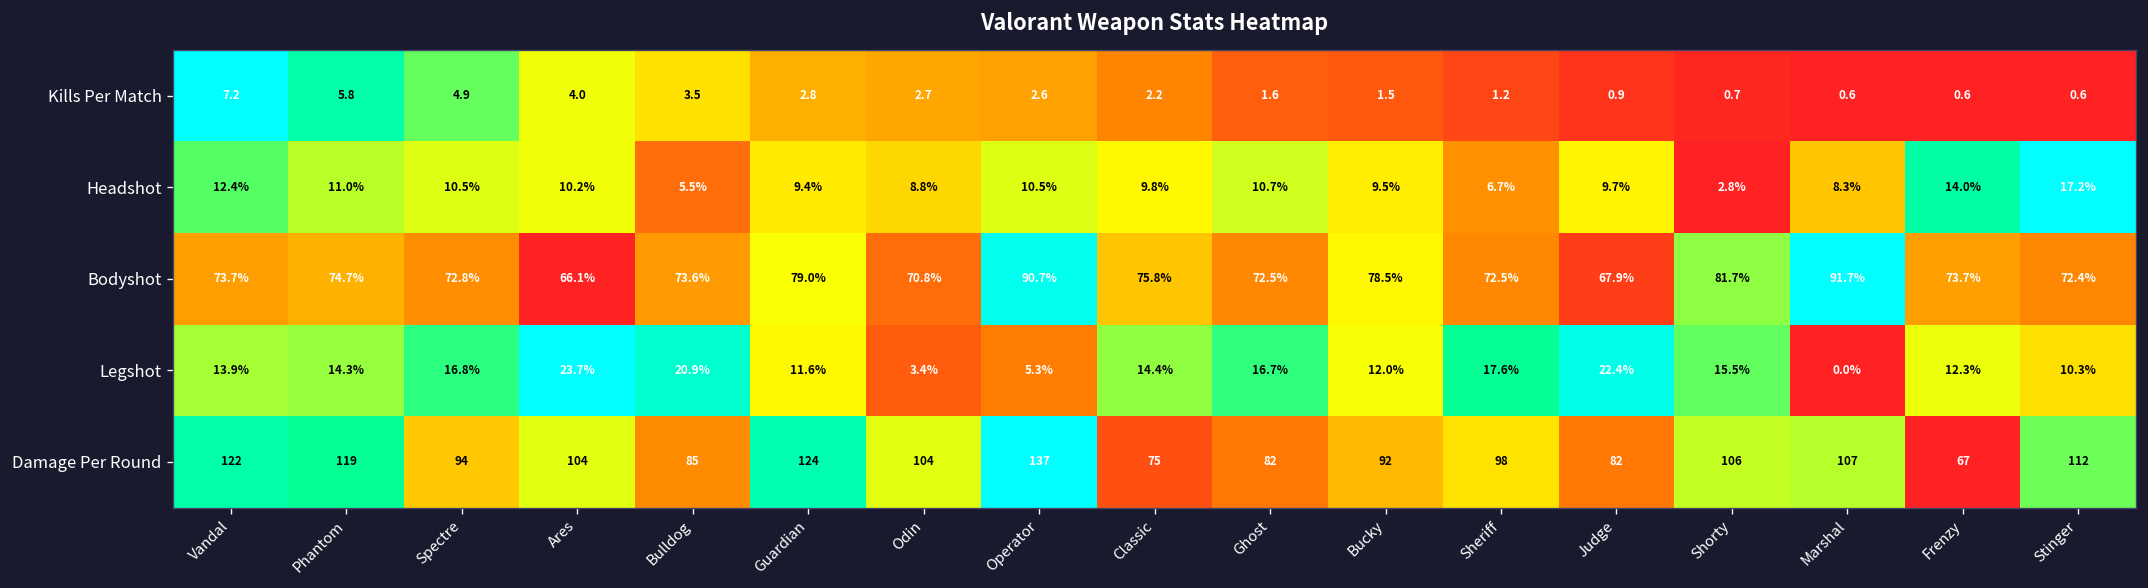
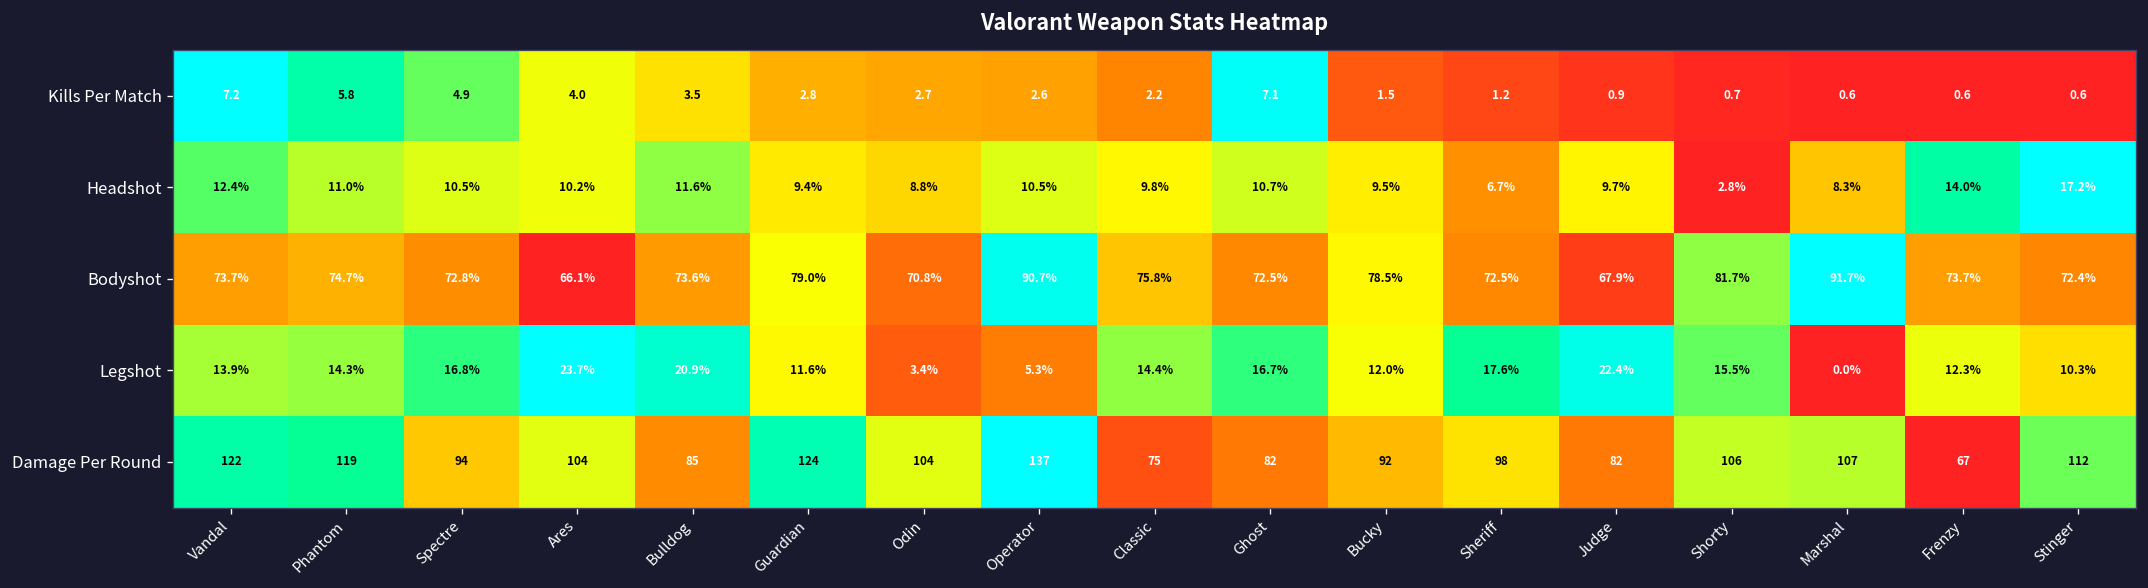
  {
    "Kills Per Match": {
      "Vandal": "7.2",
      "Phantom": "5.8",
      "Spectre": "4.9",
      "Ares": "4.0",
      "Bulldog": "3.5",
      "Guardian": "2.8",
      "Odin": "2.7",
      "Operator": "2.6",
      "Classic": "2.2",
-     "Ghost": "1.6",
+     "Ghost": "7.1",
      "Bucky": "1.5",
      "Sheriff": "1.2",
      "Judge": "0.9",
      "Shorty": "0.7",
      "Marshal": "0.6",
      "Frenzy": "0.6",
      "Stinger": "0.6"
    },
    "Headshot": {
      "Vandal": "12.4%",
      "Phantom": "11.0%",
      "Spectre": "10.5%",
      "Ares": "10.2%",
-     "Bulldog": "5.5%",
+     "Bulldog": "11.6%",
      "Guardian": "9.4%",
      "Odin": "8.8%",
      "Operator": "10.5%",
      "Classic": "9.8%",
      "Ghost": "10.7%",
      "Bucky": "9.5%",
      "Sheriff": "6.7%",
      "Judge": "9.7%",
      "Shorty": "2.8%",
      "Marshal": "8.3%",
      "Frenzy": "14.0%",
      "Stinger": "17.2%"
    },
    "Bodyshot": {
      "Vandal": "73.7%",
      "Phantom": "74.7%",
      "Spectre": "72.8%",
      "Ares": "66.1%",
      "Bulldog": "73.6%",
      "Guardian": "79.0%",
      "Odin": "70.8%",
      "Operator": "90.7%",
      "Classic": "75.8%",
      "Ghost": "72.5%",
      "Bucky": "78.5%",
      "Sheriff": "72.5%",
      "Judge": "67.9%",
      "Shorty": "81.7%",
      "Marshal": "91.7%",
      "Frenzy": "73.7%",
      "Stinger": "72.4%"
    },
    "Legshot": {
      "Vandal": "13.9%",
      "Phantom": "14.3%",
      "Spectre": "16.8%",
      "Ares": "23.7%",
      "Bulldog": "20.9%",
      "Guardian": "11.6%",
      "Odin": "3.4%",
      "Operator": "5.3%",
      "Classic": "14.4%",
      "Ghost": "16.7%",
      "Bucky": "12.0%",
      "Sheriff": "17.6%",
      "Judge": "22.4%",
      "Shorty": "15.5%",
      "Marshal": "0.0%",
      "Frenzy": "12.3%",
      "Stinger": "10.3%"
    },
    "Damage Per Round": {
      "Vandal": "122",
      "Phantom": "119",
      "Spectre": "94",
      "Ares": "104",
      "Bulldog": "85",
      "Guardian": "124",
      "Odin": "104",
      "Operator": "137",
      "Classic": "75",
      "Ghost": "82",
      "Bucky": "92",
      "Sheriff": "98",
      "Judge": "82",
      "Shorty": "106",
      "Marshal": "107",
      "Frenzy": "67",
      "Stinger": "112"
    }
  }
